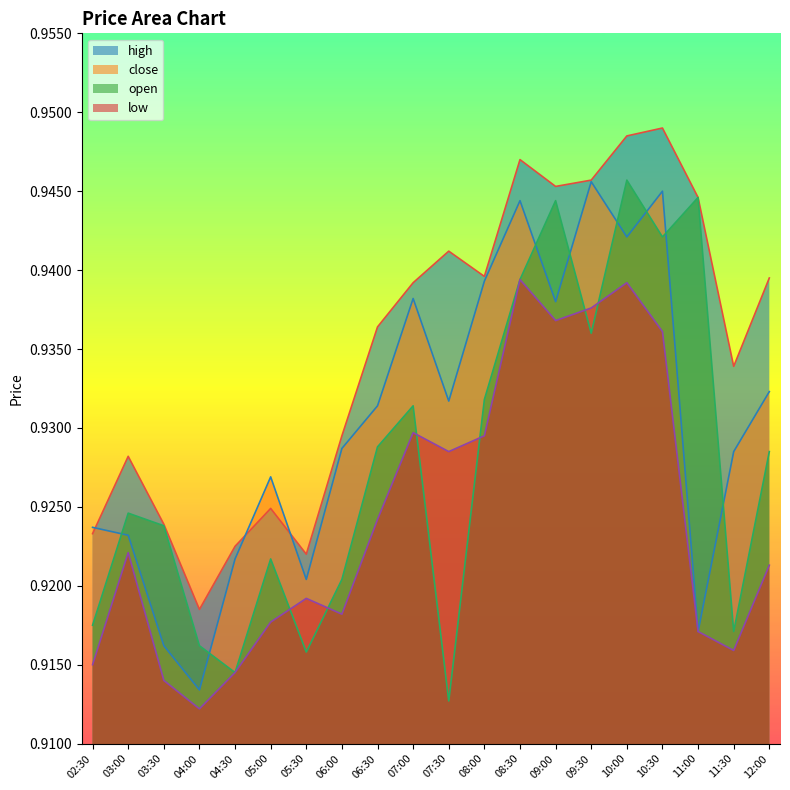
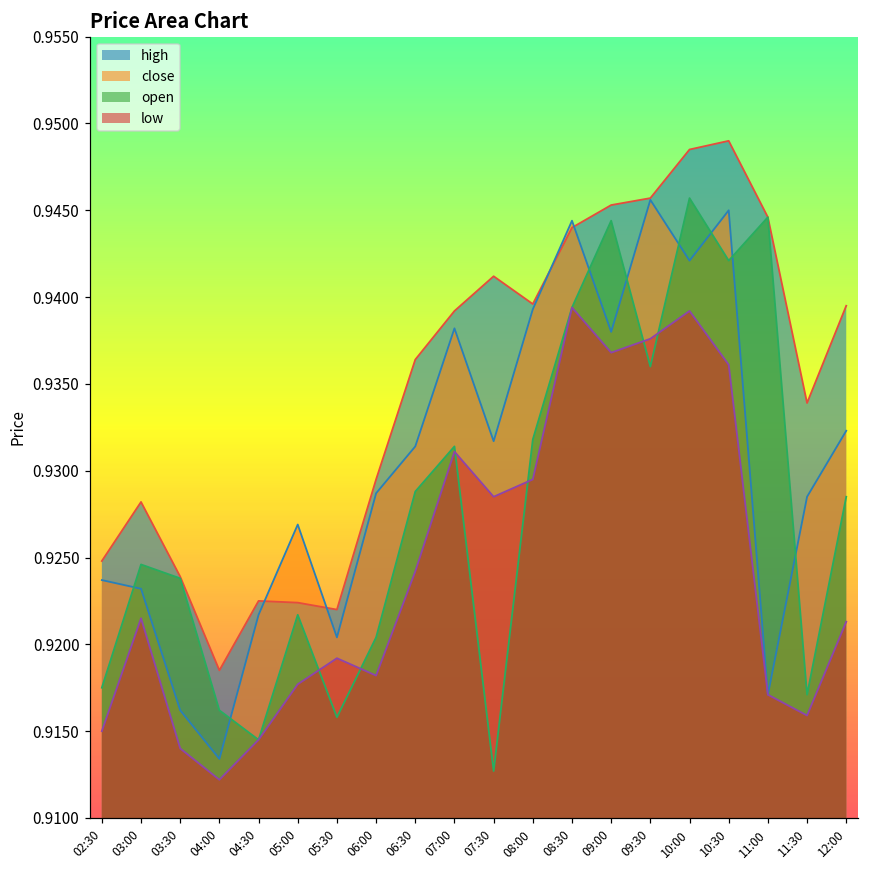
  {
    "high": {
-     "02:30": 0.9233,
+     "02:30": 0.9248,
      "03:00": 0.9282,
      "04:00": 0.9185,
      "04:30": 0.9225,
-     "05:00": 0.9249,
+     "05:00": 0.9224,
      "05:30": 0.9220,
      "06:00": 0.9295,
      "06:30": 0.9364,
      "07:00": 0.9392,
      "07:30": 0.9412,
      "08:00": 0.9396,
-     "08:30": 0.947,
+     "08:30": 0.944,
      "09:00": 0.9453,
      "10:00": 0.9485,
      "10:30": 0.9490,
      "11:30": 0.9339,
      "12:00": 0.9395
    },
    "close": {
      "02:30": 0.9237,
      "03:00": 0.9232,
      "03:30": 0.9162,
      "04:00": 0.9134,
      "04:30": 0.9217,
      "05:00": 0.9269,
      "05:30": 0.9204,
      "06:00": 0.9287,
      "06:30": 0.9314,
      "07:00": 0.9382,
      "07:30": 0.9317,
      "08:00": 0.9393,
      "08:30": 0.9444,
      "09:00": 0.9380,
      "10:00": 0.9421,
      "10:30": 0.9450,
      "11:30": 0.9285,
      "12:00": 0.9323
    },
    "open": {
      "02:30": 0.9175,
      "03:00": 0.9246,
      "04:00": 0.9162,
      "05:00": 0.9217,
      "05:30": 0.9158,
      "06:00": 0.9204,
      "06:30": 0.9288,
      "07:00": 0.9314,
      "07:30": 0.9127,
      "08:00": 0.9318,
      "09:00": 0.9444,
      "09:30": 0.9360,
      "10:00": 0.9457,
      "10:30": 0.9421,
      "11:30": 0.9171,
      "12:00": 0.9285
    },
    "low": {
      "02:30": 0.9150,
-     "03:00": 0.9221,
+     "03:00": 0.9215,
      "03:30": 0.9140,
      "04:00": 0.9122,
      "05:00": 0.9177,
      "05:30": 0.9192,
      "06:00": 0.9182,
      "06:30": 0.9242,
-     "07:00": 0.9297,
+     "07:00": 0.9311,
      "07:30": 0.9285,
      "08:00": 0.9295,
      "09:00": 0.9368,
      "09:30": 0.9376,
      "10:00": 0.9392,
      "10:30": 0.9361,
      "11:30": 0.9159,
      "12:00": 0.9213
    }
  }
